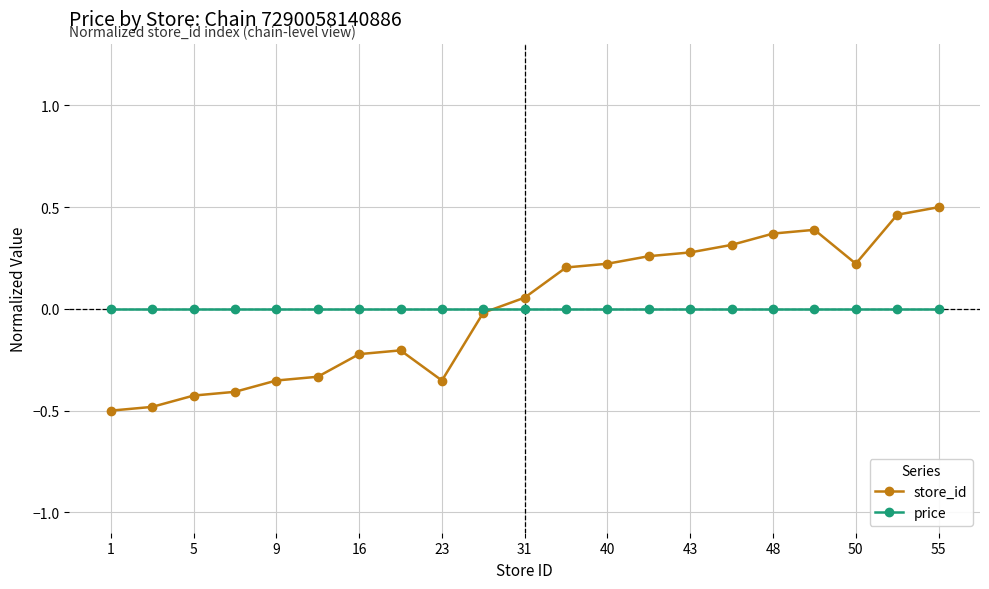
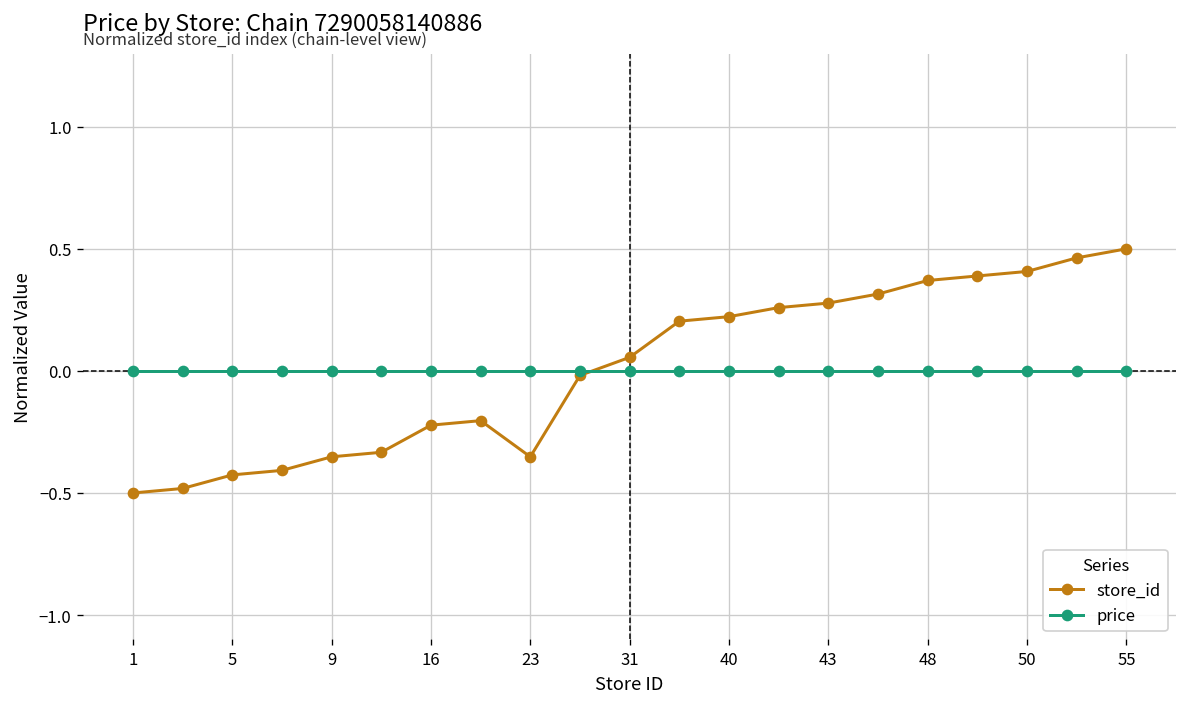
  {
    "store_id": {
      "16": -0.22,
      "23": -0.35,
      "31": 0.06,
      "40": 0.22,
      "43": 0.28,
      "48": 0.37,
-     "50": 0.22,
+     "50": 0.41,
      "55": 0.50
    },
    "price": {
      "16": 0.00,
      "23": 0.00,
      "31": 0.00,
      "40": 0.00,
      "43": 0.00,
      "48": 0.00,
      "50": 0.00,
      "55": 0.00
    }
  }
